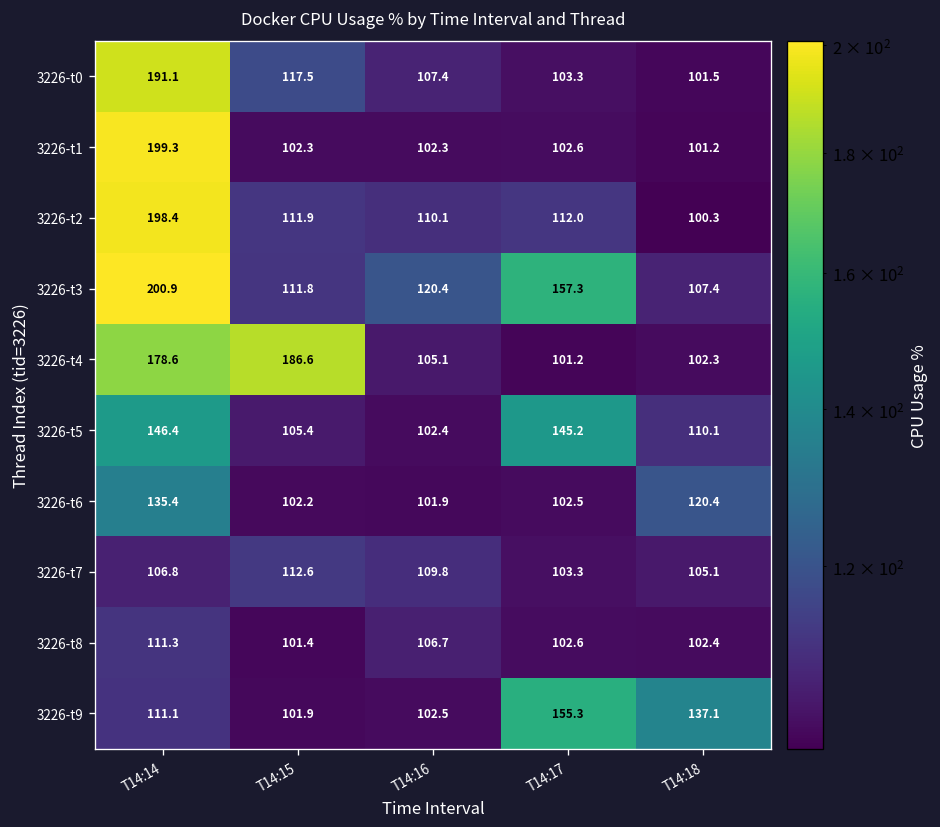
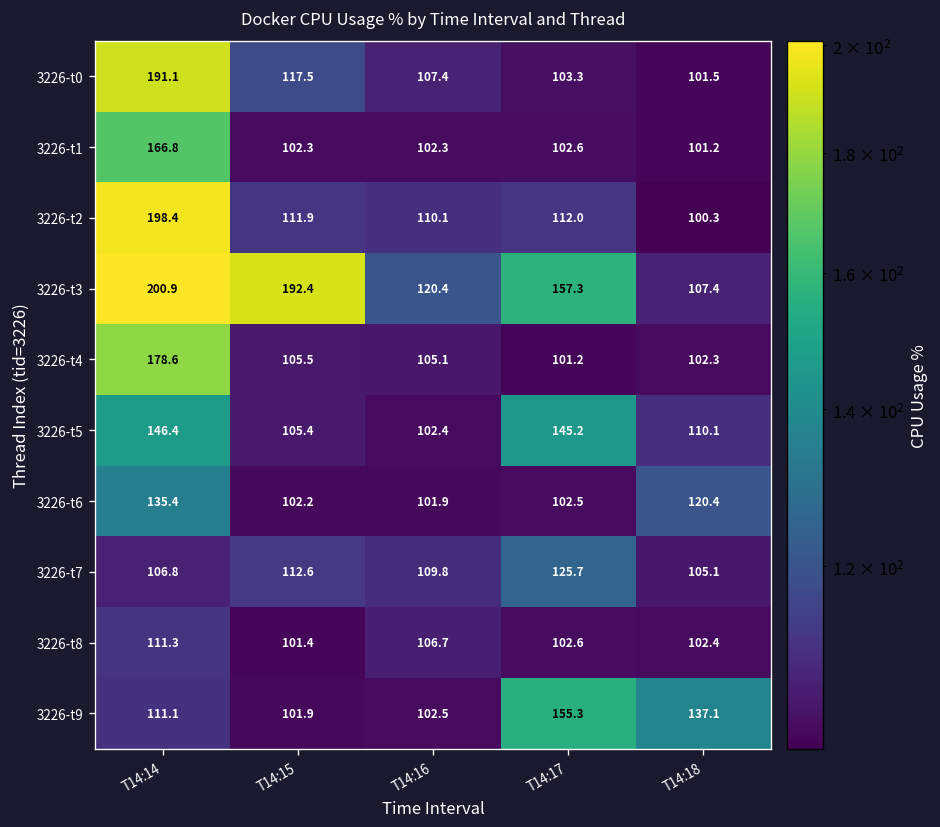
  {
    "3226-t0": {
      "T14:14": 191.1,
      "T14:15": 117.5,
      "T14:16": 107.4,
      "T14:17": 103.3,
      "T14:18": 101.5
    },
    "3226-t1": {
-     "T14:14": 199.3,
+     "T14:14": 166.8,
      "T14:15": 102.3,
      "T14:16": 102.3,
      "T14:17": 102.6,
      "T14:18": 101.2
    },
    "3226-t2": {
      "T14:14": 198.4,
      "T14:15": 111.9,
      "T14:16": 110.1,
      "T14:17": 112.0,
      "T14:18": 100.3
    },
    "3226-t3": {
      "T14:14": 200.9,
-     "T14:15": 111.8,
+     "T14:15": 192.4,
      "T14:16": 120.4,
      "T14:17": 157.3,
      "T14:18": 107.4
    },
    "3226-t4": {
      "T14:14": 178.6,
-     "T14:15": 186.6,
+     "T14:15": 105.5,
      "T14:16": 105.1,
      "T14:17": 101.2,
      "T14:18": 102.3
    },
    "3226-t5": {
      "T14:14": 146.4,
      "T14:15": 105.4,
      "T14:16": 102.4,
      "T14:17": 145.2,
      "T14:18": 110.1
    },
    "3226-t6": {
      "T14:14": 135.4,
      "T14:15": 102.2,
      "T14:16": 101.9,
      "T14:17": 102.5,
      "T14:18": 120.4
    },
    "3226-t7": {
      "T14:14": 106.8,
      "T14:15": 112.6,
      "T14:16": 109.8,
-     "T14:17": 103.3,
+     "T14:17": 125.7,
      "T14:18": 105.1
    },
    "3226-t8": {
      "T14:14": 111.3,
      "T14:15": 101.4,
      "T14:16": 106.7,
      "T14:17": 102.6,
      "T14:18": 102.4
    },
    "3226-t9": {
      "T14:14": 111.1,
      "T14:15": 101.9,
      "T14:16": 102.5,
      "T14:17": 155.3,
      "T14:18": 137.1
    }
  }
